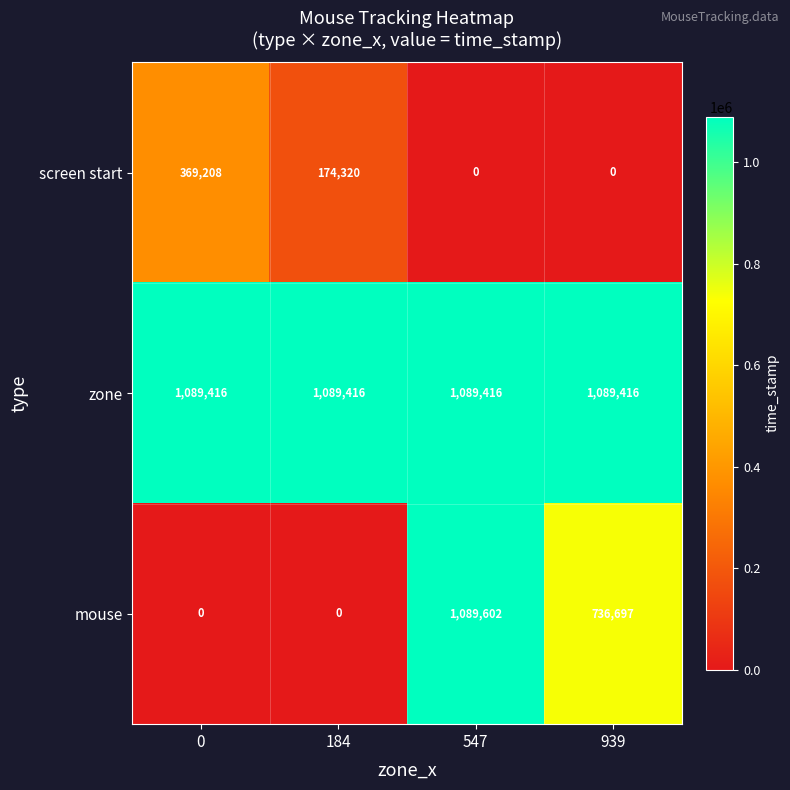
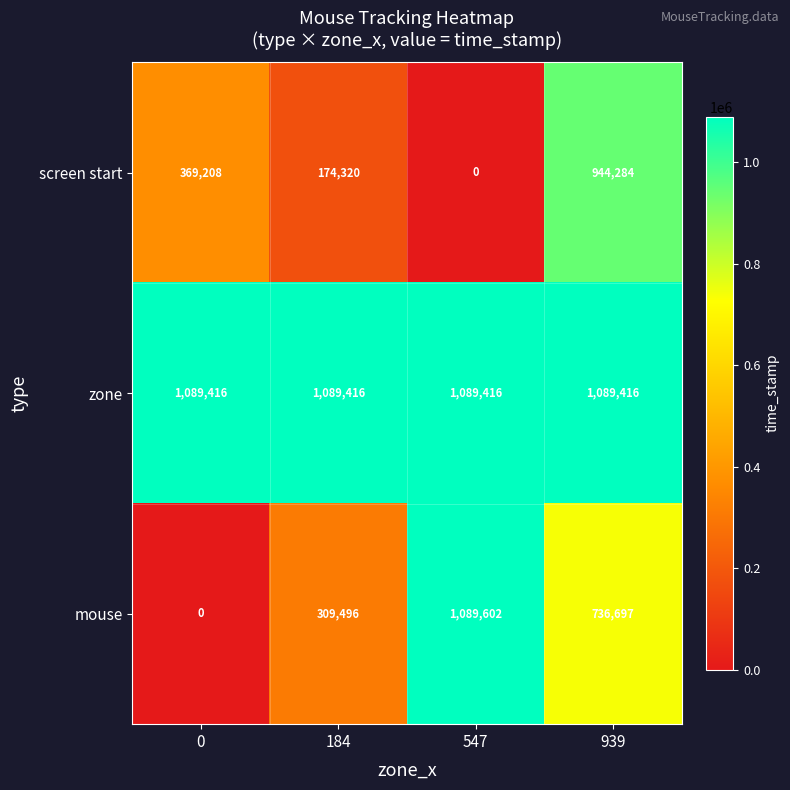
  {
    "screen start": {
      "0": "369,208",
      "184": "174,320",
      "547": "0",
-     "939": "0"
+     "939": "944,284"
    },
    "zone": {
      "0": "1,089,416",
      "184": "1,089,416",
      "547": "1,089,416",
      "939": "1,089,416"
    },
    "mouse": {
      "0": "0",
-     "184": "0",
+     "184": "309,496",
      "547": "1,089,602",
      "939": "736,697"
    }
  }
